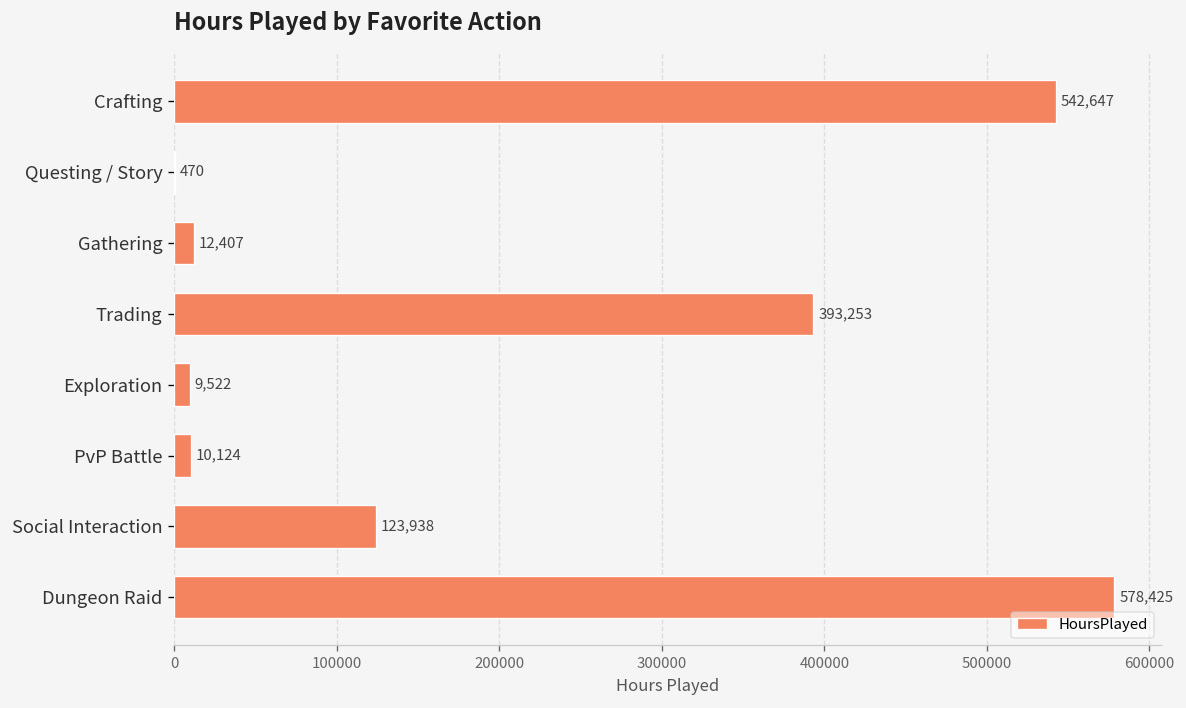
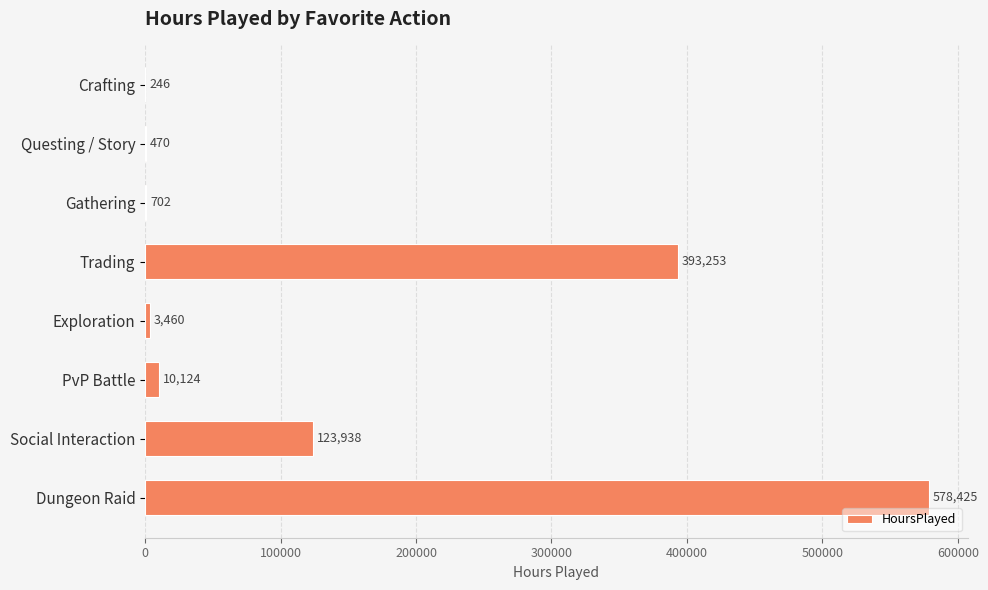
  {
-   "Crafting": "542,647",
+   "Crafting": "246",
    "Questing / Story": "470",
-   "Gathering": "12,407",
+   "Gathering": "702",
    "Trading": "393,253",
-   "Exploration": "9,522",
+   "Exploration": "3,460",
    "PvP Battle": "10,124",
    "Social Interaction": "123,938",
    "Dungeon Raid": "578,425"
  }
